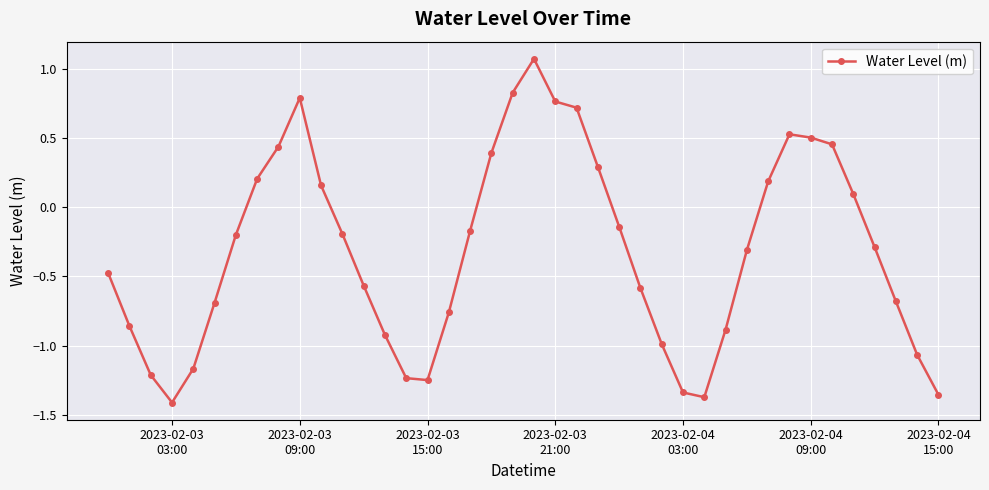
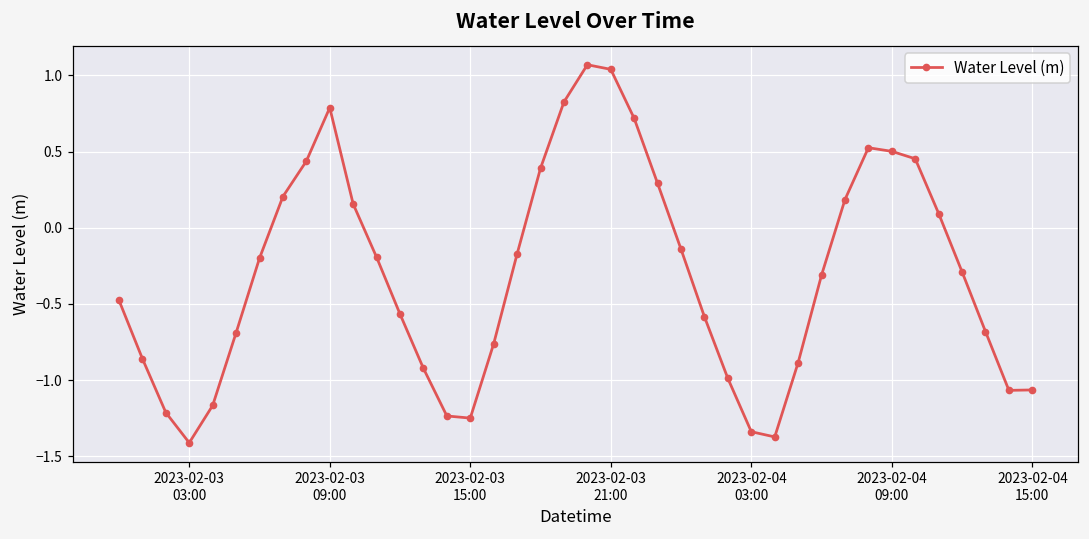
  {
    "2023-02-03 03:00": -1.41,
    "2023-02-03 09:00": 0.79,
    "2023-02-03 15:00": -1.25,
-   "2023-02-03 21:00": 0.76,
+   "2023-02-03 21:00": 1.04,
    "2023-02-04 03:00": -1.34,
    "2023-02-04 09:00": 0.50,
-   "2023-02-04 15:00": -1.35
+   "2023-02-04 15:00": -1.06
  }
